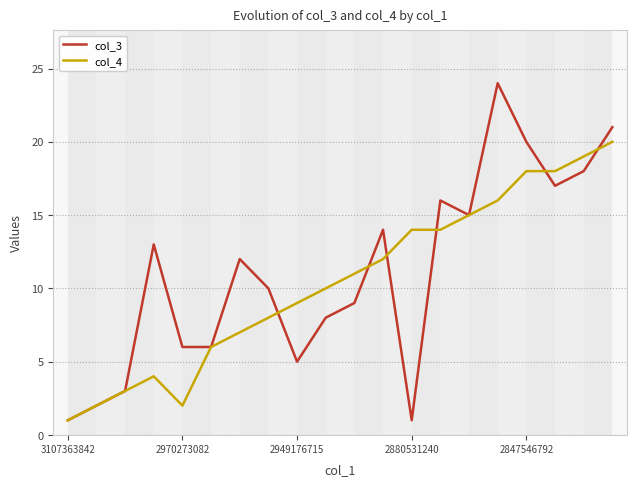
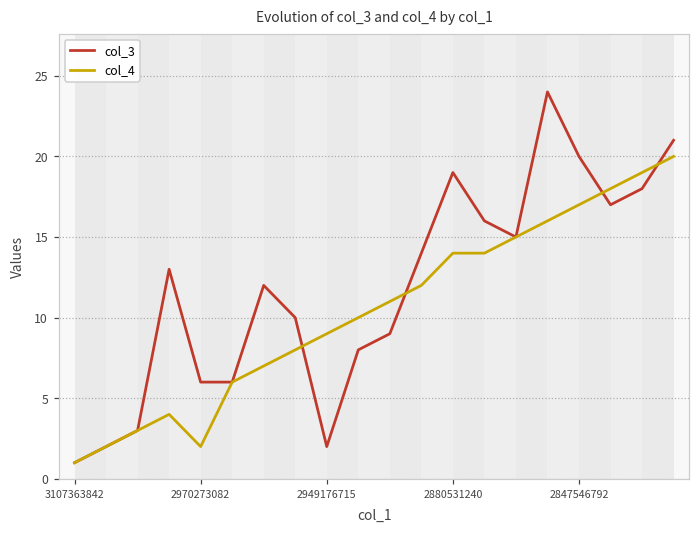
  {
    "col_3": {
      "2970273082": 6,
-     "2949176715": 5,
-     "2880531240": 1,
+     "2949176715": 2,
+     "2880531240": 19,
      "2847546792": 20
    },
    "col_4": {
      "2970273082": 2,
      "2949176715": 9,
      "2880531240": 14,
-     "2847546792": 18
+     "2847546792": 17
    }
  }
